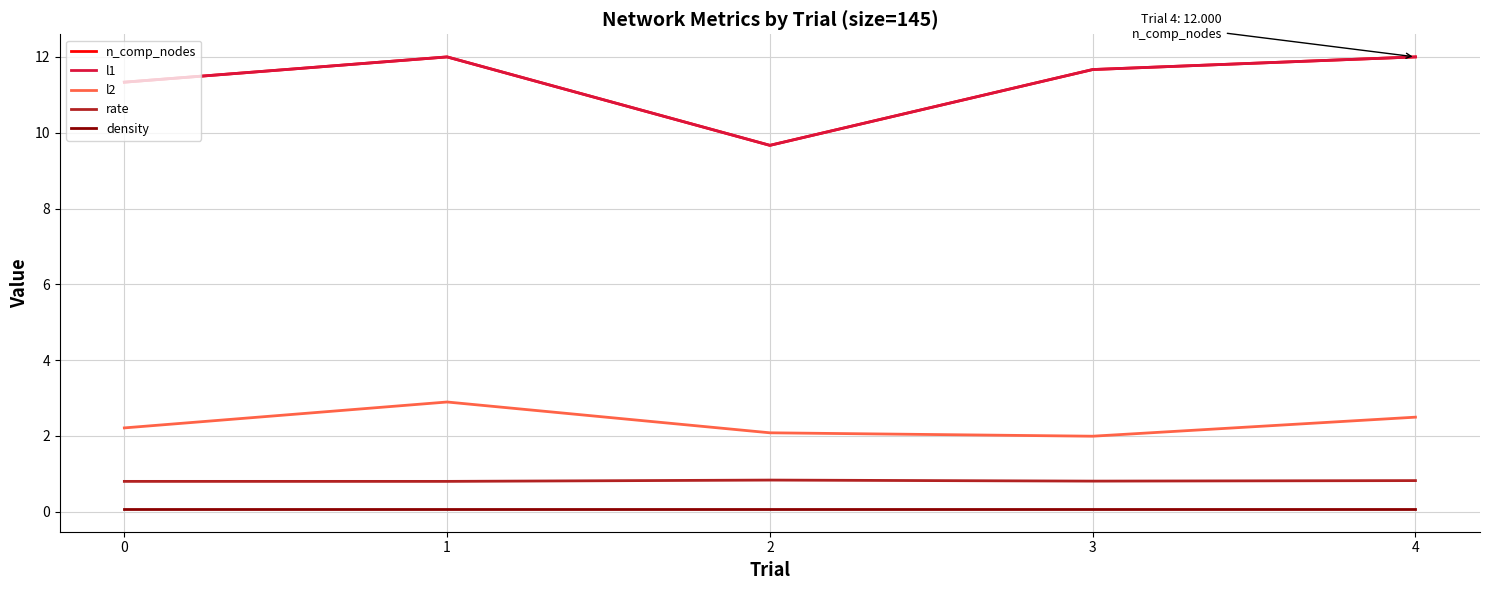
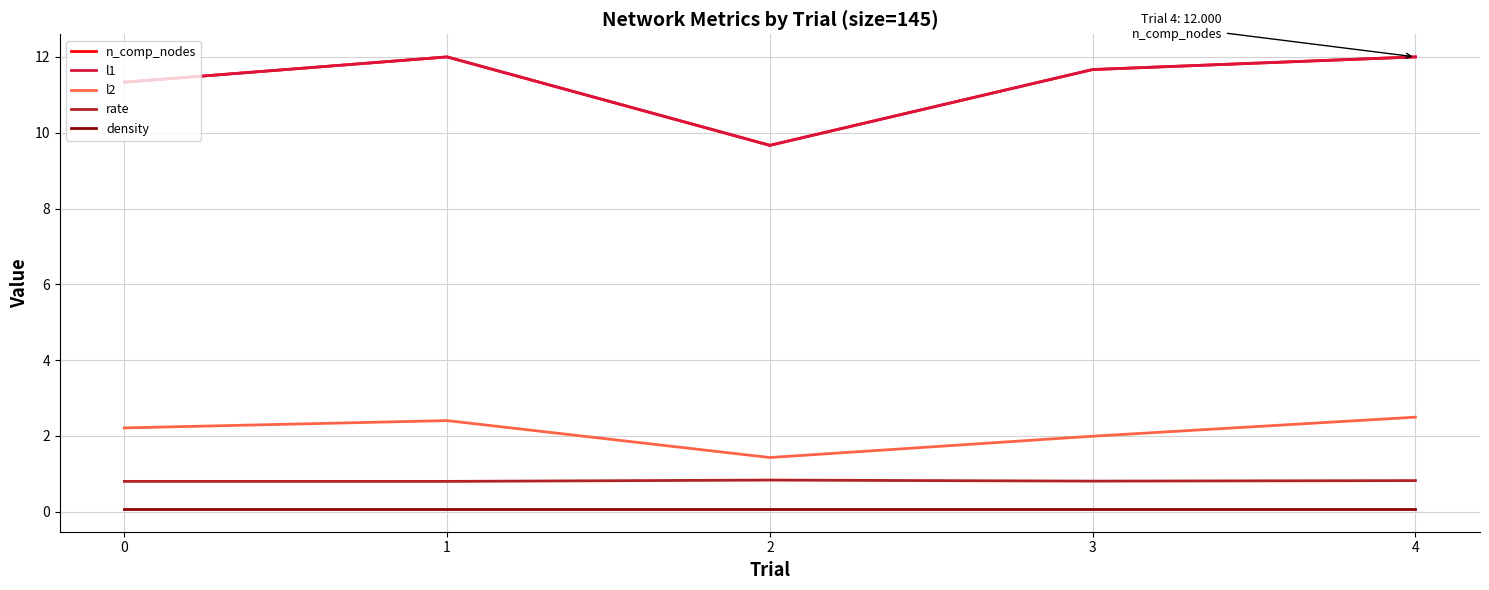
  {
    "l2": {
      "0": 2.2,
-     "1": 2.9,
-     "2": 2.1,
+     "1": 2.4,
+     "2": 1.4,
      "3": 2.0,
      "4": 2.5
    },
    "density": {
      "0": 0.1,
      "1": 0.1,
      "2": 0.1,
      "3": 0.1,
      "4": 0.1
    }
  }
